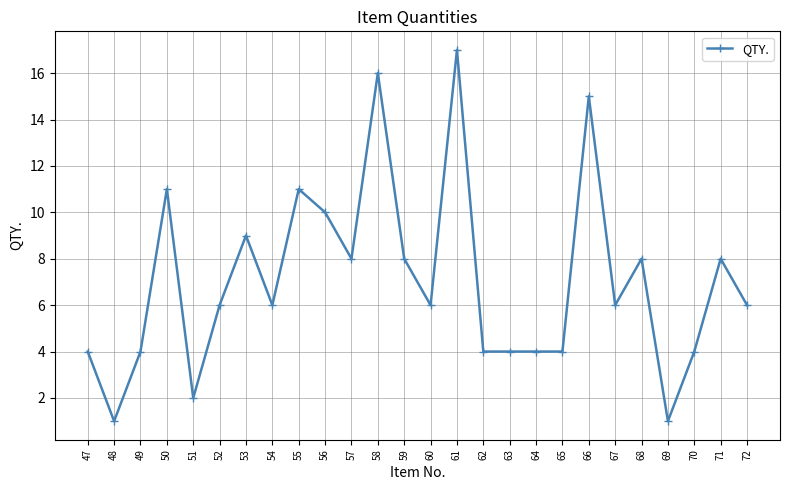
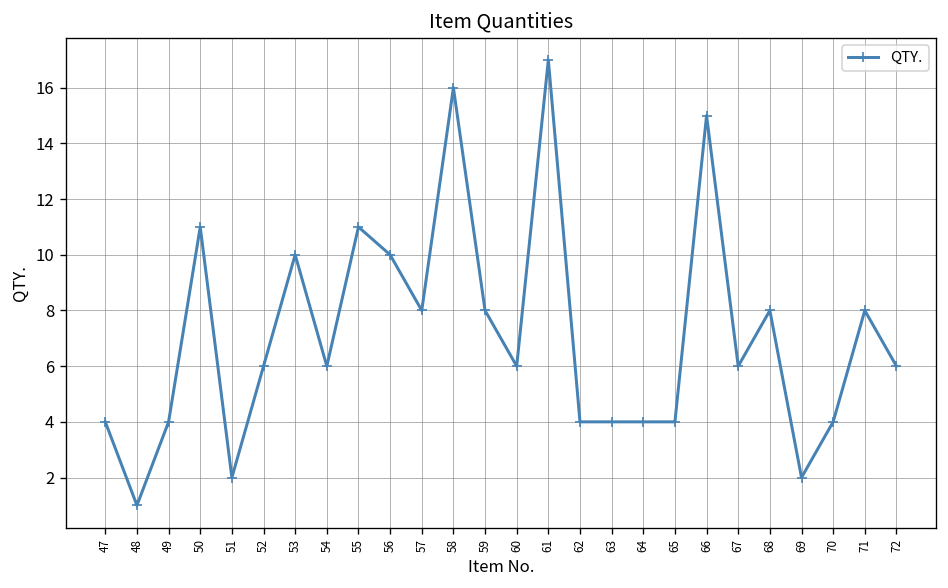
  {
    "47": 4,
    "48": 1,
    "49": 4,
    "50": 11,
    "51": 2,
    "52": 6,
-   "53": 9,
+   "53": 10,
    "54": 6,
    "55": 11,
    "56": 10,
    "57": 8,
    "58": 16,
    "59": 8,
    "60": 6,
    "61": 17,
    "62": 4,
    "63": 4,
    "64": 4,
    "65": 4,
    "66": 15,
    "67": 6,
    "68": 8,
-   "69": 1,
+   "69": 2,
    "70": 4,
    "71": 8,
    "72": 6
  }
